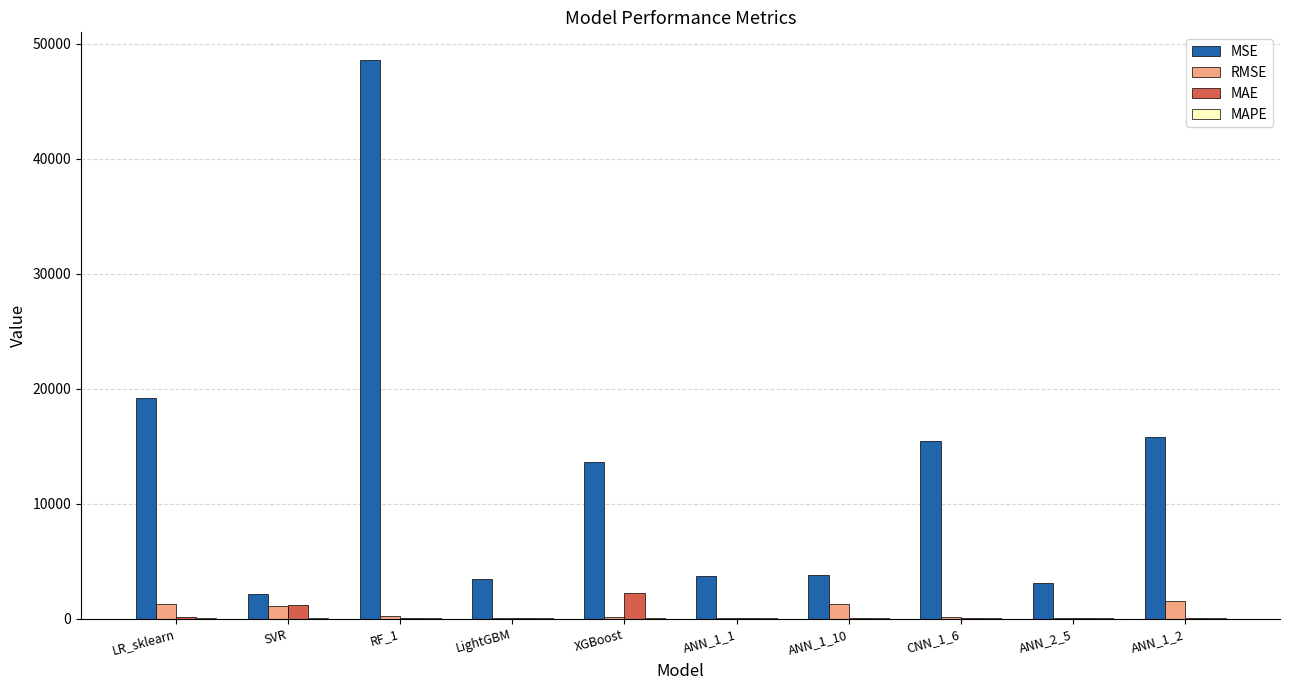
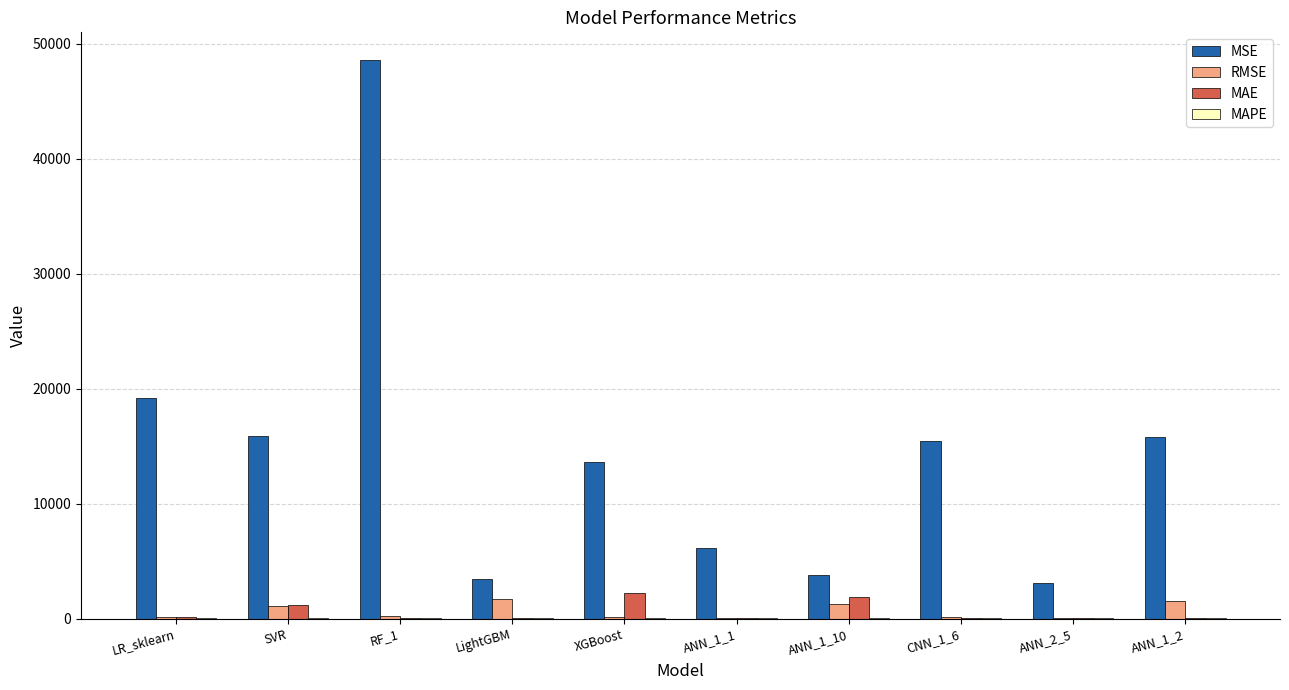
  {
    "MSE": {
      "LR_sklearn": 19100,
-     "SVR": 2100,
+     "SVR": 15900,
      "RF_1": 48600,
      "LightGBM": 3500,
      "XGBoost": 13700,
-     "ANN_1_1": 3700,
+     "ANN_1_1": 6100,
      "ANN_1_10": 3800,
      "CNN_1_6": 15500,
      "ANN_2_5": 3100,
      "ANN_1_2": 15800
    },
    "RMSE": {
-     "LR_sklearn": 1300,
+     "LR_sklearn": 100,
      "SVR": 1100,
      "RF_1": 200,
-     "LightGBM": 100,
+     "LightGBM": 1700,
      "ANN_1_10": 1300,
      "ANN_1_2": 1600
    },
    "MAE": {
      "SVR": 1200,
      "XGBoost": 2300,
-     "ANN_1_10": 0
+     "ANN_1_10": 1900
    }
  }
